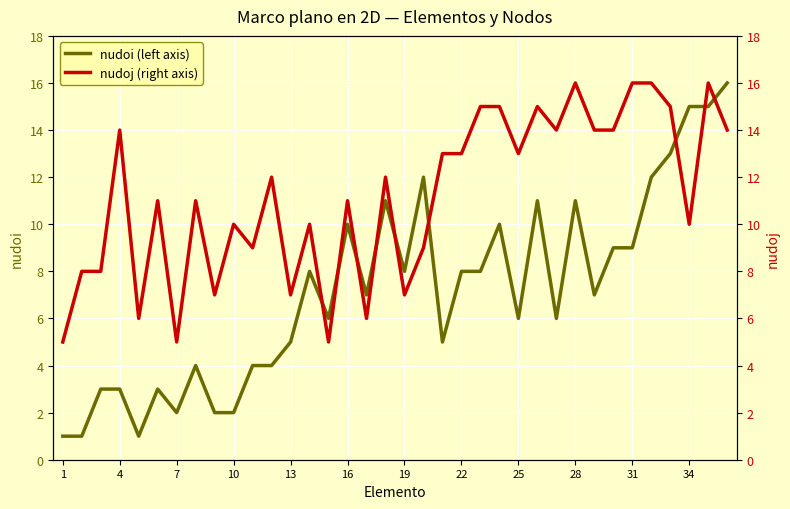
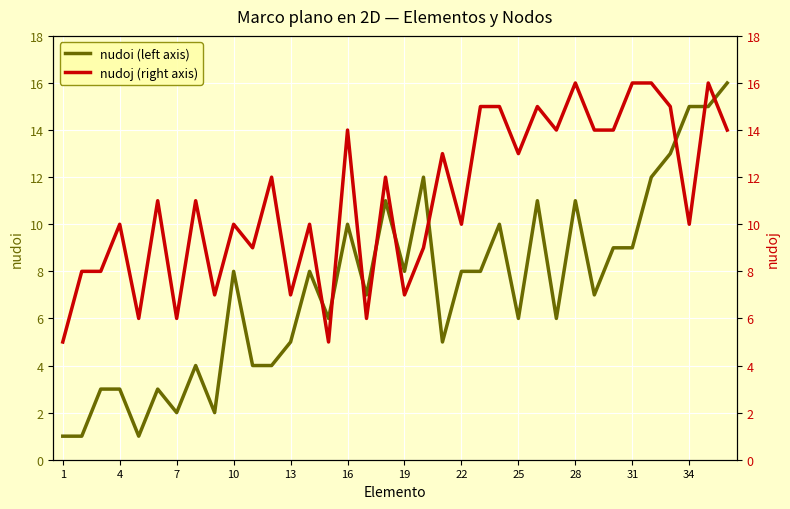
  {
    "nudoi (left axis)": {
      "1": 1,
      "4": 3,
      "7": 2,
-     "10": 2,
+     "10": 8,
      "13": 5,
      "16": 10,
      "19": 8,
      "22": 8,
      "25": 6,
      "28": 11,
      "31": 9,
      "34": 15
    },
    "nudoj (right axis)": {
      "1": 5,
-     "4": 14,
-     "7": 5,
+     "4": 10,
+     "7": 6,
      "10": 10,
      "13": 7,
-     "16": 11,
+     "16": 14,
      "19": 7,
-     "22": 13,
+     "22": 10,
      "25": 13,
      "28": 16,
      "31": 16,
      "34": 10
    }
  }
